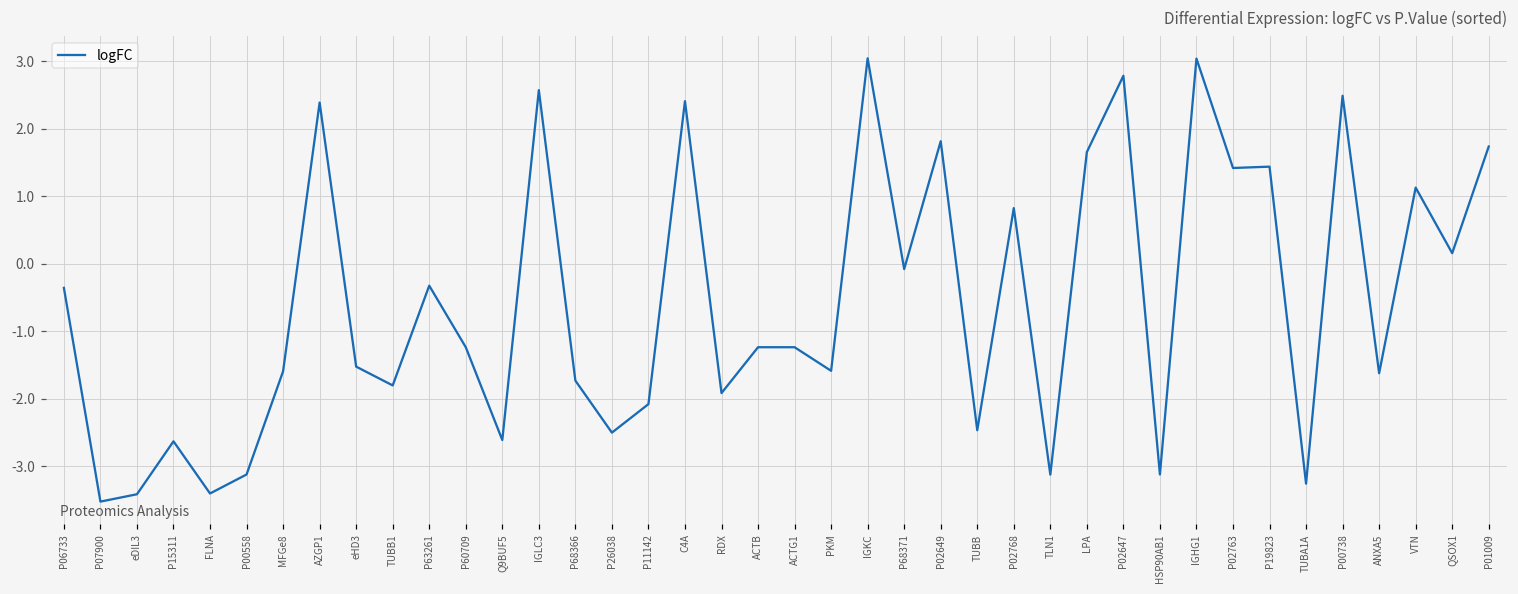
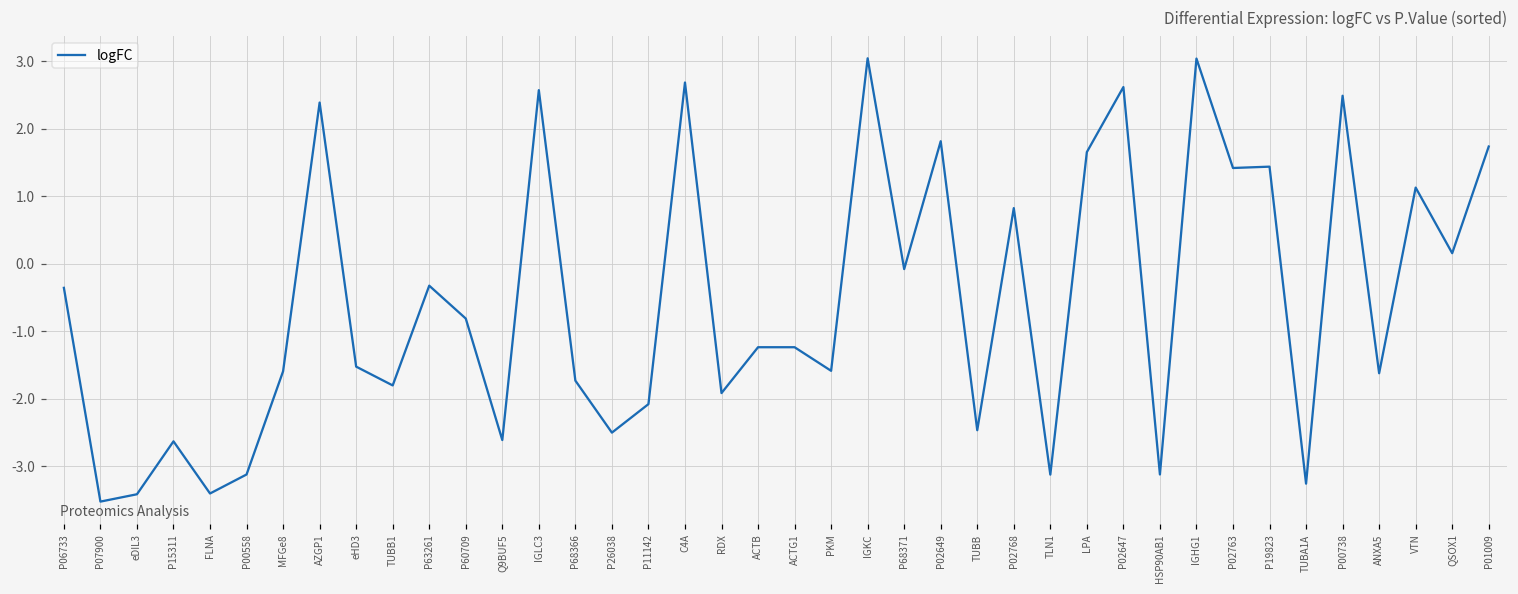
  {
    "P06733": -0.4,
    "P07900": -3.5,
    "eDIL3": -3.4,
    "P15311": -2.6,
    "FLNA": -3.4,
    "P00558": -3.1,
    "MFGe8": -1.6,
    "AZGP1": 2.4,
    "eHD3": -1.5,
    "TUBB1": -1.8,
    "P63261": -0.3,
-   "P60709": -1.2,
+   "P60709": -0.8,
    "Q9BUF5": -2.6,
    "IGLC3": 2.6,
    "P68366": -1.7,
    "P26038": -2.5,
    "P11142": -2.1,
-   "C4A": 2.4,
+   "C4A": 2.7,
    "RDX": -1.9,
    "ACTB": -1.2,
    "ACTG1": -1.2,
    "PKM": -1.6,
    "IGKC": 3.0,
    "P68371": -0.1,
    "P02649": 1.8,
    "TUBB": -2.5,
    "P02768": 0.8,
    "TLN1": -3.1,
    "LPA": 1.7,
-   "P02647": 2.8,
+   "P02647": 2.6,
    "HSP90AB1": -3.1,
    "IGHG1": 3.0,
    "P02763": 1.4,
    "P19823": 1.4,
    "TUBA1A": -3.3,
    "P00738": 2.5,
    "ANXA5": -1.6,
    "VTN": 1.1,
    "QSOX1": 0.2,
    "P01009": 1.7
  }
